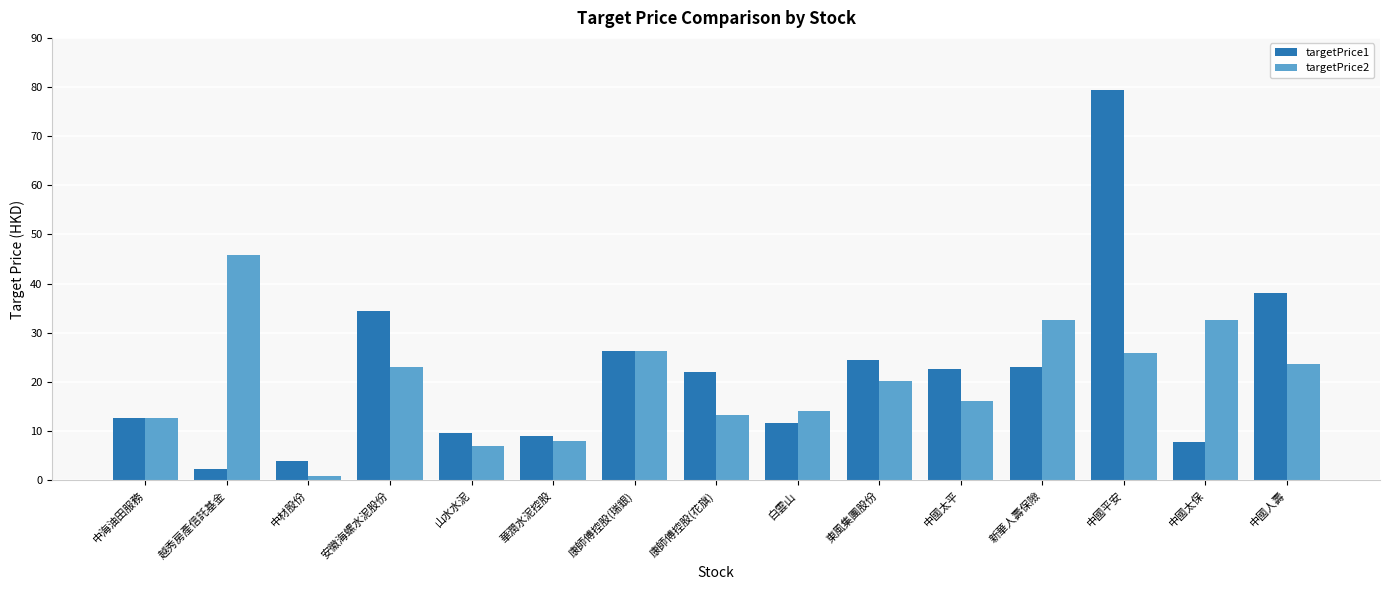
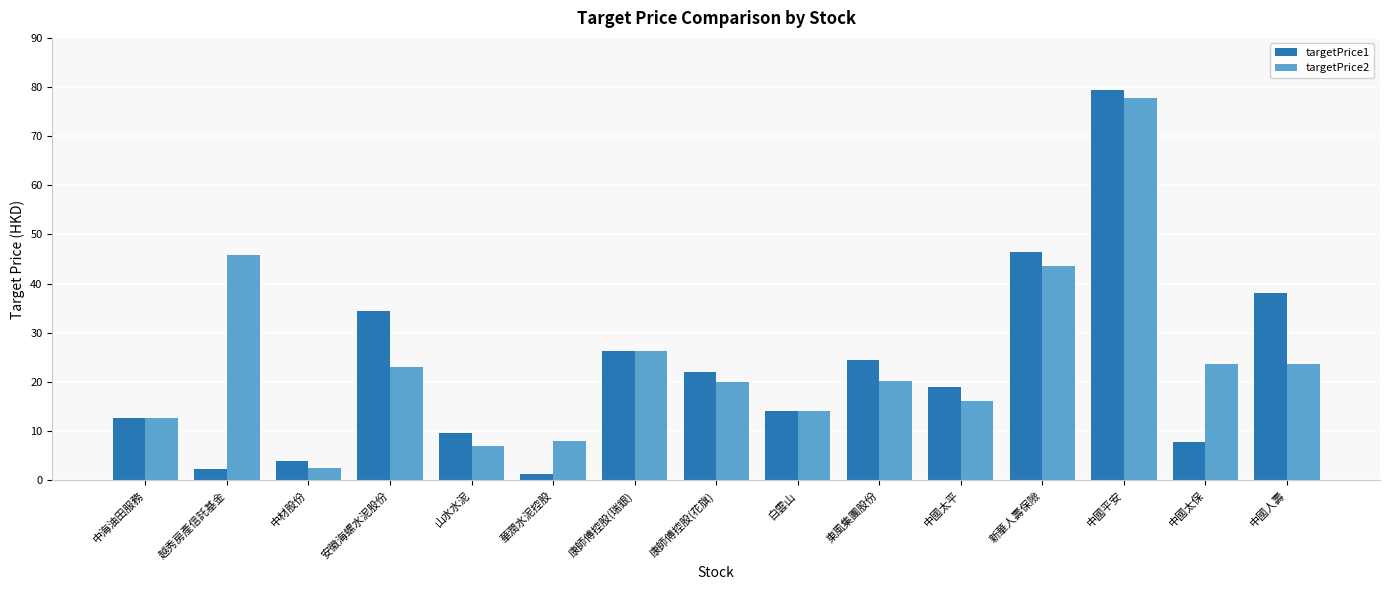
  {
    "targetPrice1": {
      "中海油田服務": 13,
      "越秀房產信託基金": 2,
      "中材股份": 4,
      "安徽海螺水泥股份": 34,
      "山水水泥": 10,
-     "華潤水泥控股": 9,
+     "華潤水泥控股": 1,
      "康師傅控股(瑞銀)": 26,
      "康師傅控股(花旗)": 22,
-     "白雲山": 12,
+     "白雲山": 14,
      "東風集團股份": 24,
-     "中國太平": 23,
-     "新華人壽保險": 23,
+     "中國太平": 19,
+     "新華人壽保險": 46,
      "中國平安": 79,
      "中國太保": 8,
      "中國人壽": 38
    },
    "targetPrice2": {
      "中海油田服務": 13,
      "越秀房產信託基金": 46,
-     "中材股份": 1,
+     "中材股份": 3,
      "安徽海螺水泥股份": 23,
      "山水水泥": 7,
      "華潤水泥控股": 8,
      "康師傅控股(瑞銀)": 26,
-     "康師傅控股(花旗)": 13,
+     "康師傅控股(花旗)": 20,
      "白雲山": 14,
      "東風集團股份": 20,
      "中國太平": 16,
-     "新華人壽保險": 33,
-     "中國平安": 26,
-     "中國太保": 33,
+     "新華人壽保險": 44,
+     "中國平安": 78,
+     "中國太保": 24,
      "中國人壽": 24
    }
  }
